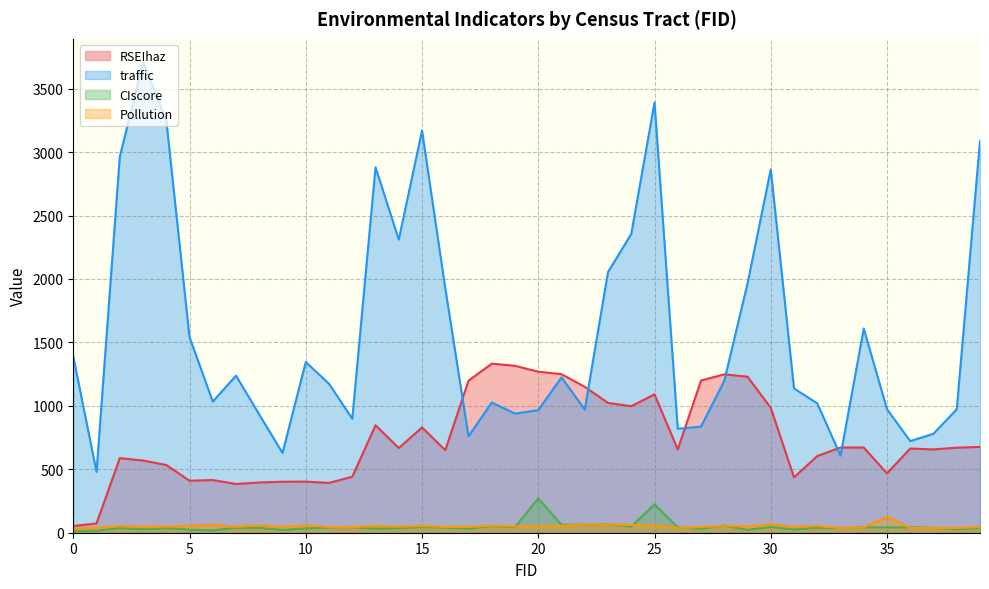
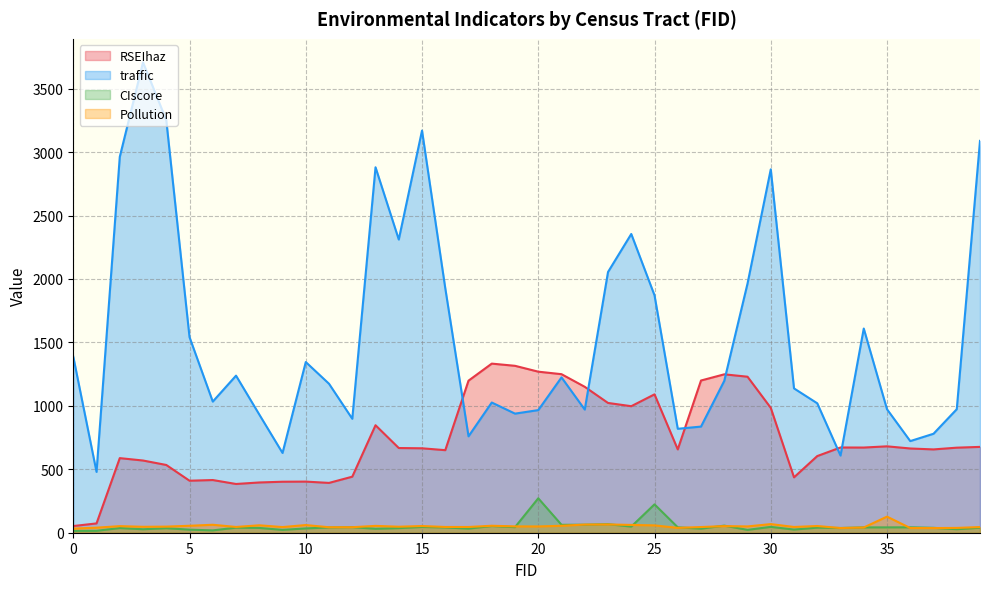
  {
    "RSEIhaz": {
      "0": 50,
      "5": 410,
      "10": 400,
-     "15": 830,
+     "15": 670,
      "20": 1270,
      "25": 1090,
      "30": 980,
-     "35": 470
+     "35": 680
    },
    "traffic": {
      "0": 1390,
      "5": 1540,
      "10": 1350,
      "15": 3170,
      "20": 970,
-     "25": 3390,
+     "25": 1870,
      "30": 2860,
      "35": 970
    },
    "CIscore": {
      "5": 20,
      "10": 30,
      "20": 270,
      "25": 220,
      "30": 50,
      "35": 40
    },
    "Pollution": {
      "5": 50,
      "10": 60,
      "20": 50,
      "25": 60,
      "30": 70,
      "35": 130
    }
  }
